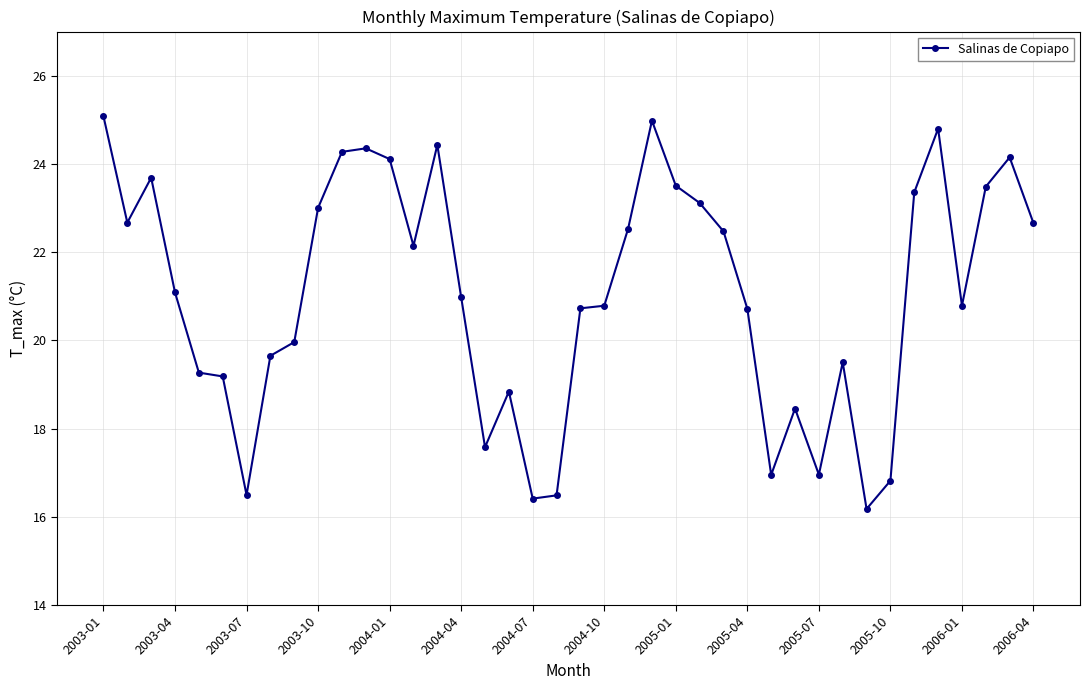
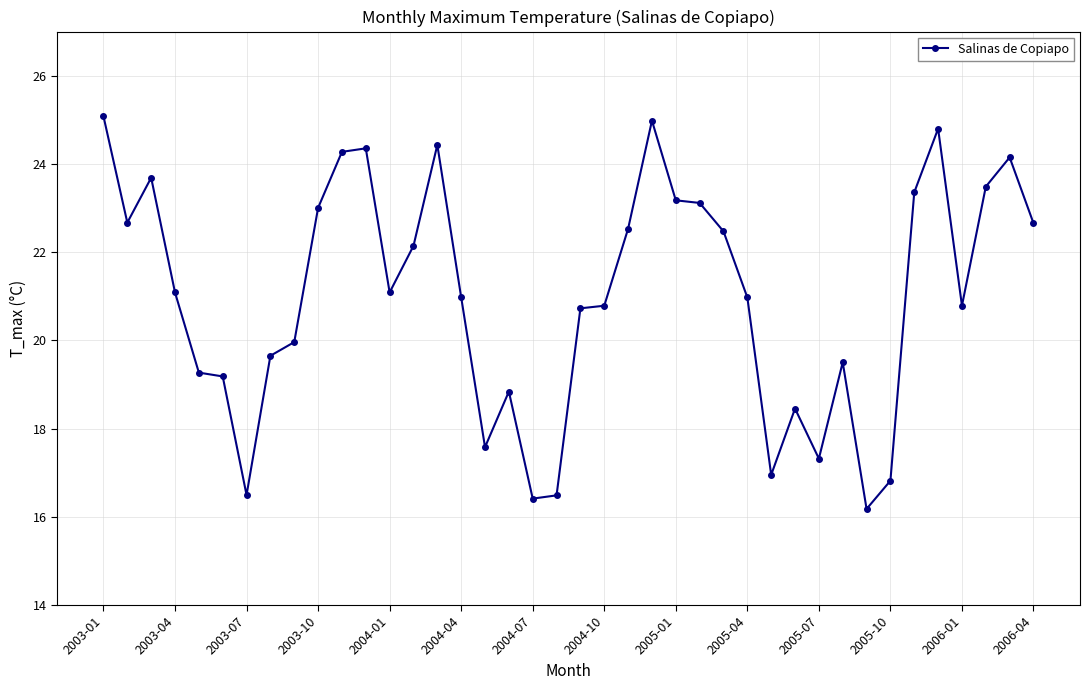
  {
    "2003-01": 25.1,
    "2003-04": 21.1,
    "2003-07": 16.5,
    "2003-10": 23.0,
-   "2004-01": 24.1,
+   "2004-01": 21.1,
    "2004-04": 21.0,
    "2004-07": 16.4,
    "2004-10": 20.8,
-   "2005-01": 23.5,
-   "2005-04": 20.7,
-   "2005-07": 17.0,
+   "2005-01": 23.2,
+   "2005-04": 21.0,
+   "2005-07": 17.3,
    "2005-10": 16.8,
    "2006-01": 20.8,
    "2006-04": 22.7
  }
